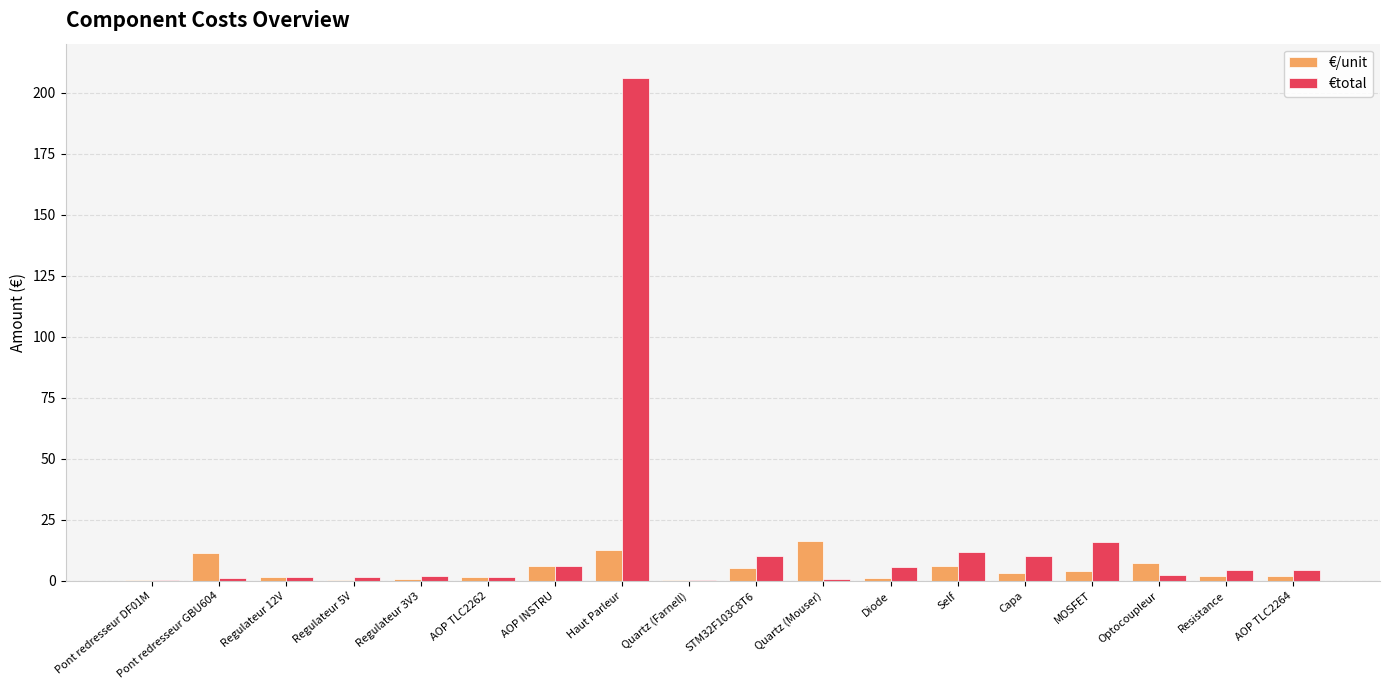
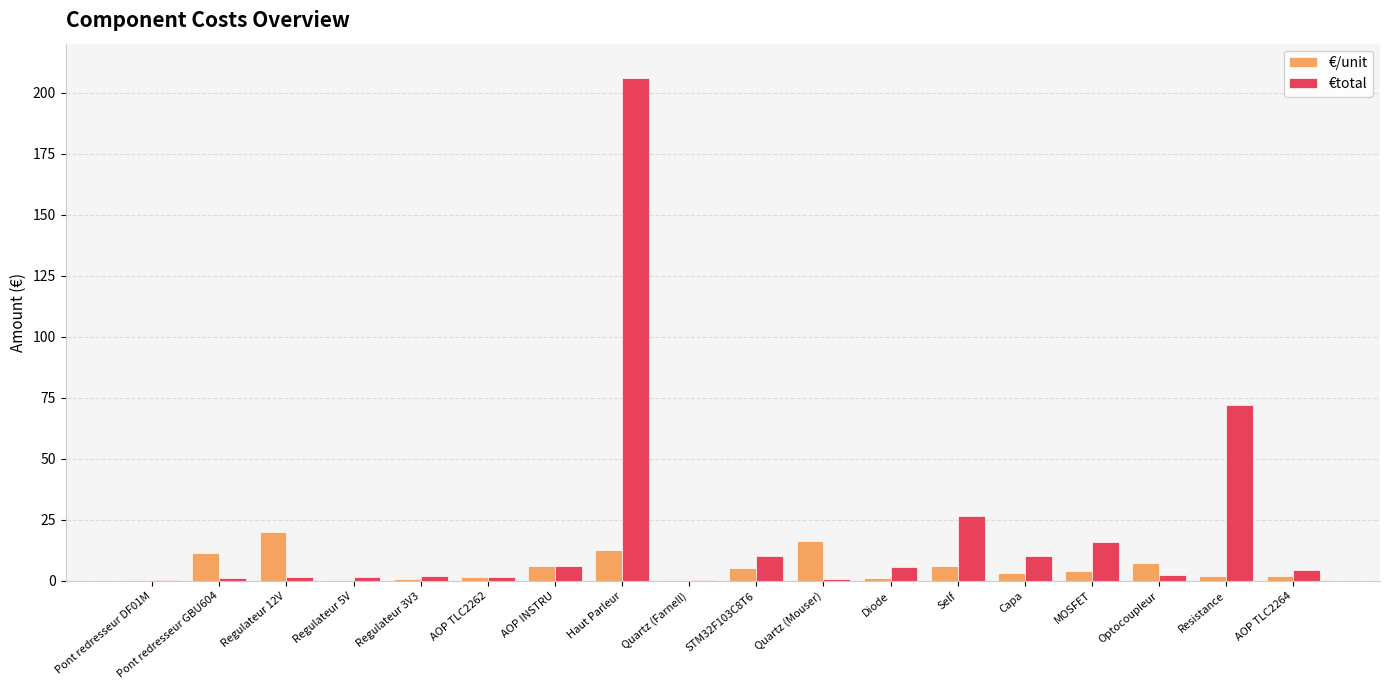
  {
    "€/unit": {
      "Pont redresseur GBU604": 11,
-     "Regulateur 12V": 2,
+     "Regulateur 12V": 20,
      "AOP TLC2262": 2,
      "AOP INSTRU": 6,
      "Haut Parleur": 13,
      "STM32F103C8T6": 5,
      "Quartz (Mouser)": 16,
      "Diode": 1,
      "Self": 6,
      "Capa": 3,
      "MOSFET": 4,
      "Optocoupleur": 7,
      "Resistance": 2,
      "AOP TLC2264": 2
    },
    "€total": {
      "Pont redresseur GBU604": 1,
      "Regulateur 12V": 2,
      "Regulateur 5V": 2,
      "Regulateur 3V3": 2,
      "AOP TLC2262": 2,
      "AOP INSTRU": 6,
      "Haut Parleur": 206,
      "STM32F103C8T6": 10,
      "Diode": 6,
-     "Self": 12,
+     "Self": 27,
      "Capa": 10,
      "MOSFET": 16,
      "Optocoupleur": 3,
-     "Resistance": 4,
+     "Resistance": 72,
      "AOP TLC2264": 4
    }
  }
